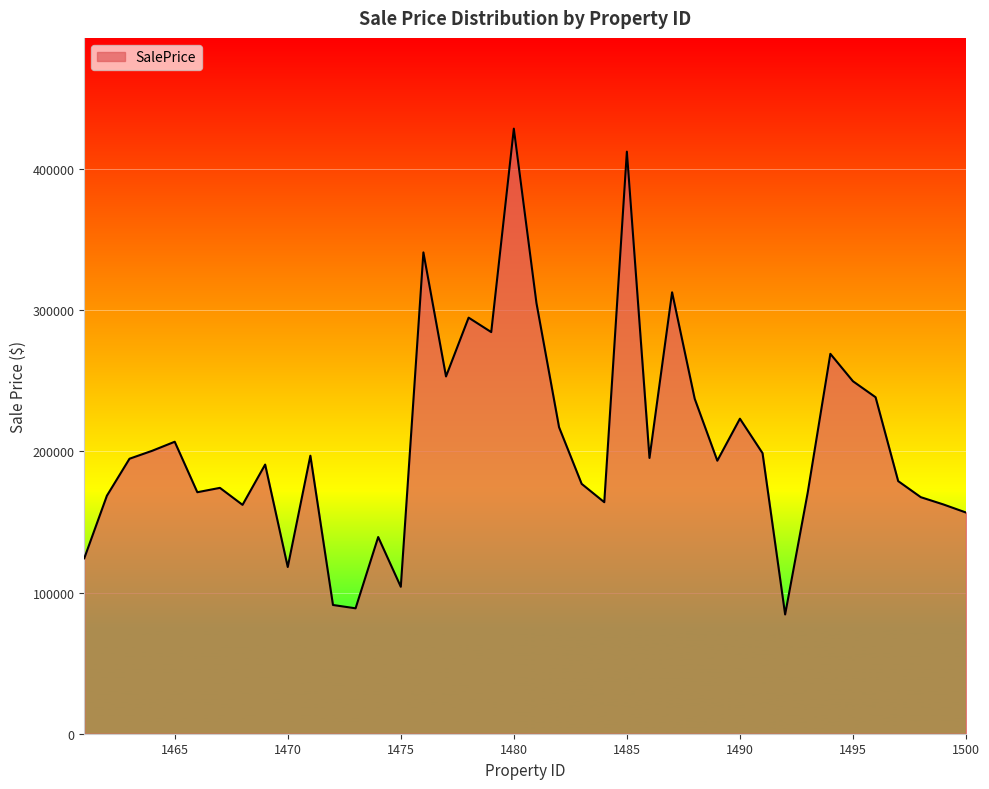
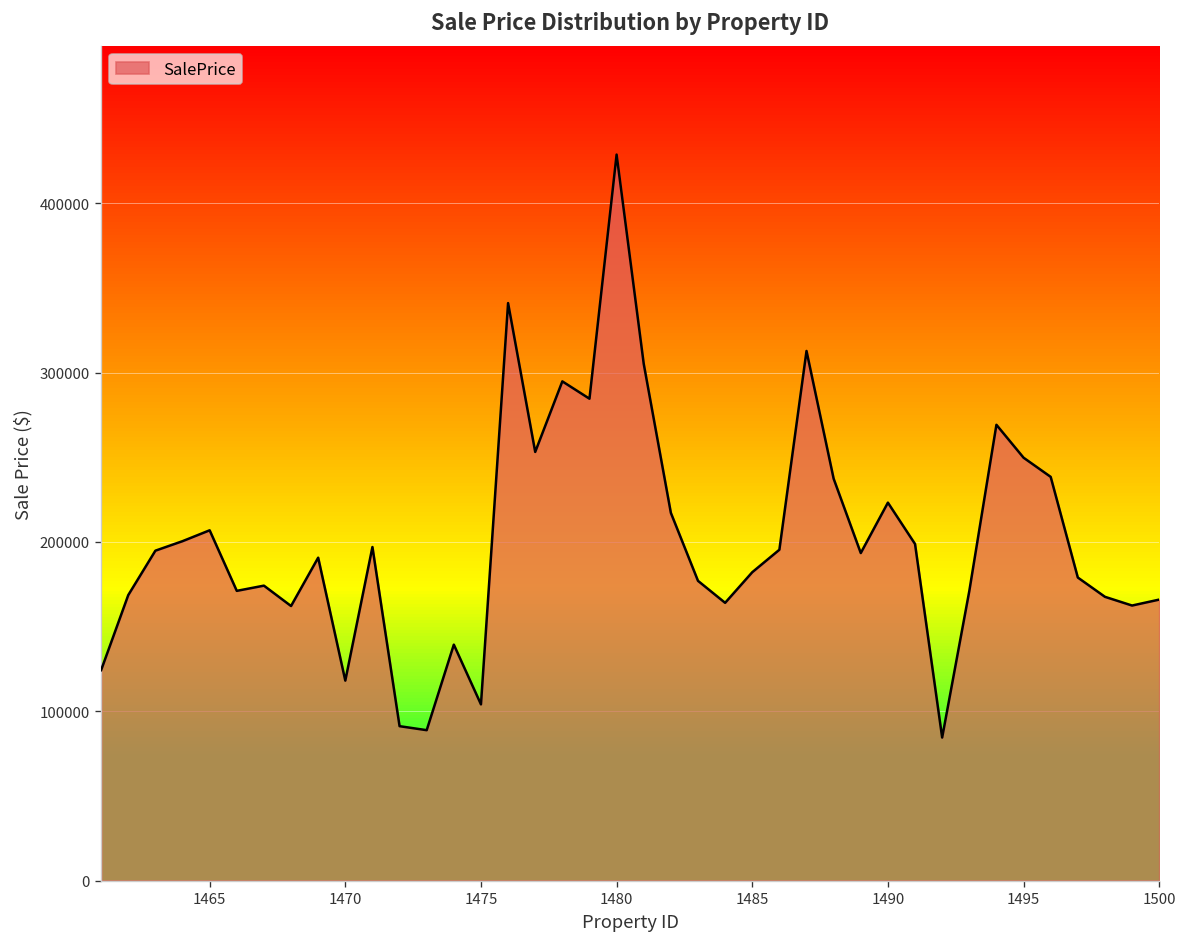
  {
    "1465": 207000,
    "1470": 118000,
    "1475": 104000,
    "1480": 429000,
-   "1485": 412000,
+   "1485": 182000,
    "1490": 223000,
    "1495": 250000,
-   "1500": 157000
+   "1500": 166000
  }
